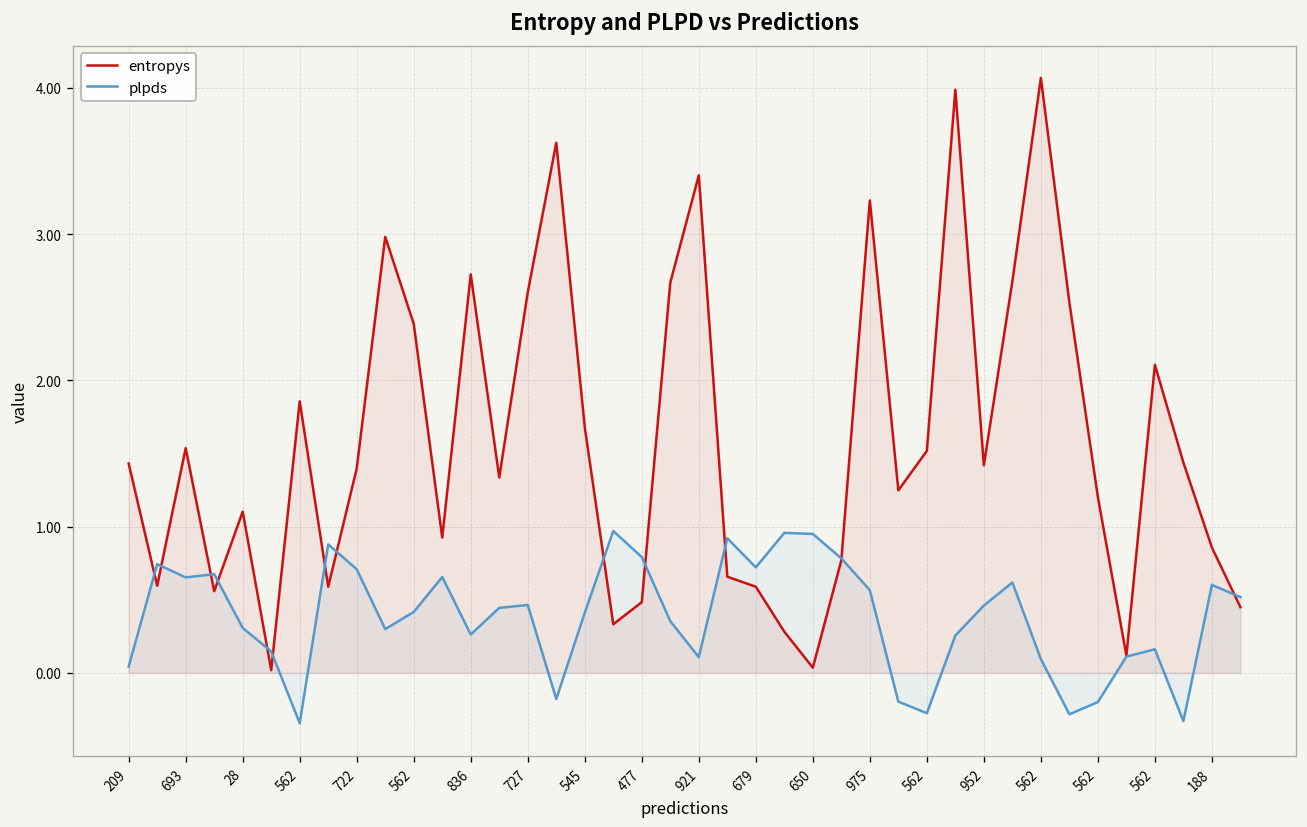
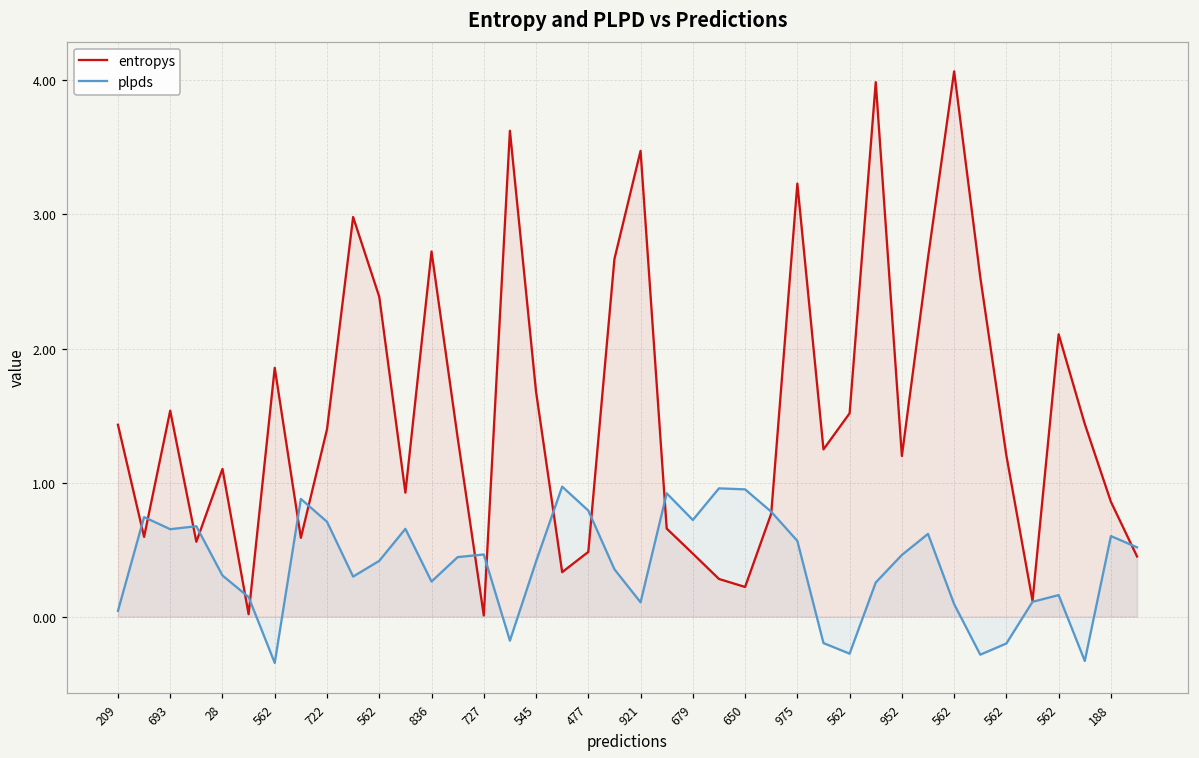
  {
    "entropys": {
      "209": 1.43,
      "693": 1.54,
      "28": 1.10,
      "722": 1.40,
      "836": 2.72,
-     "727": 2.60,
+     "727": 0.01,
      "545": 1.68,
      "477": 0.48,
-     "921": 3.40,
-     "679": 0.59,
-     "650": 0.03,
+     "921": 3.47,
+     "679": 0.47,
+     "650": 0.22,
      "975": 3.23,
-     "952": 1.42,
+     "952": 1.20,
      "188": 0.86
    }
  }
